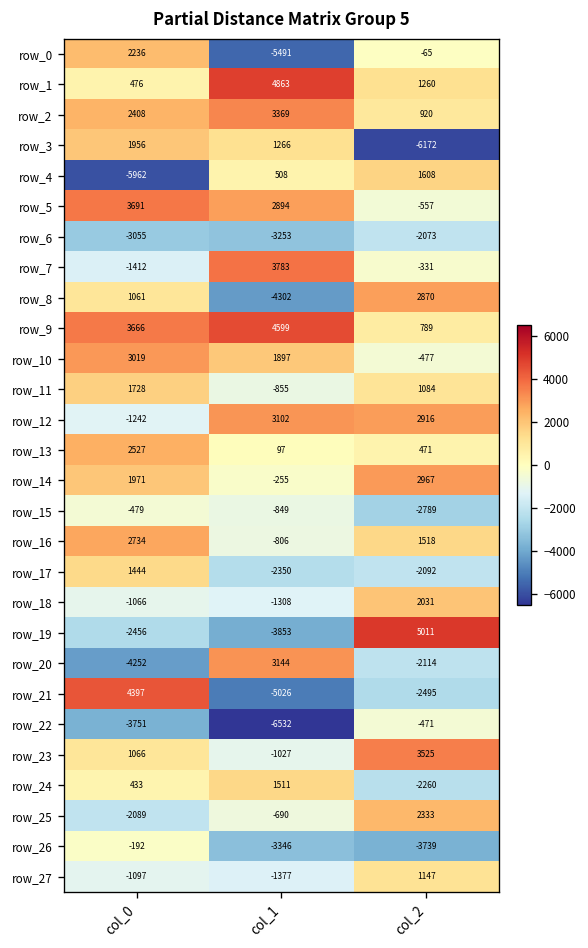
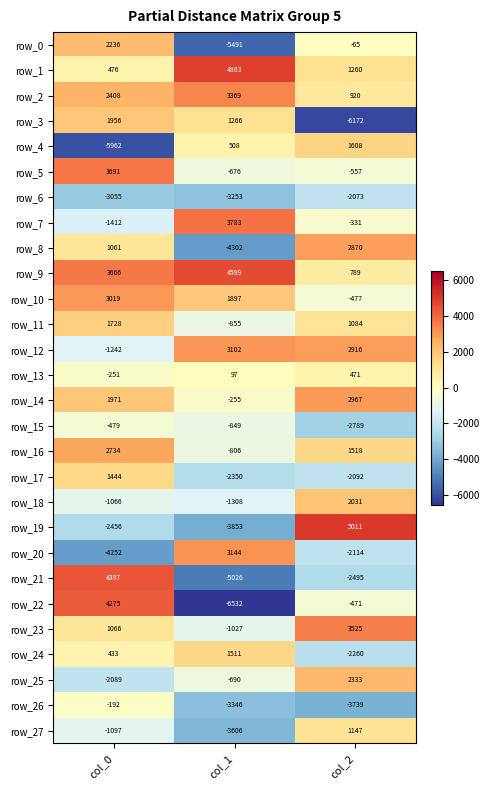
  {
    "row_0": {
      "col_0": 2236,
      "col_1": -5491,
      "col_2": -65
    },
    "row_1": {
      "col_0": 476,
      "col_1": 4863,
      "col_2": 1260
    },
    "row_2": {
      "col_0": 2408,
      "col_1": 3369,
      "col_2": 920
    },
    "row_3": {
      "col_0": 1956,
      "col_1": 1266,
      "col_2": -6172
    },
    "row_4": {
      "col_0": -5962,
      "col_1": 508,
      "col_2": 1608
    },
    "row_5": {
      "col_0": 3691,
-     "col_1": 2894,
+     "col_1": -676,
      "col_2": -557
    },
    "row_6": {
      "col_0": -3055,
      "col_1": -3253,
      "col_2": -2073
    },
    "row_7": {
      "col_0": -1412,
      "col_1": 3783,
      "col_2": -331
    },
    "row_8": {
      "col_0": 1061,
      "col_1": -4302,
      "col_2": 2870
    },
    "row_9": {
      "col_0": 3666,
      "col_1": 4599,
      "col_2": 789
    },
    "row_10": {
      "col_0": 3019,
      "col_1": 1897,
      "col_2": -477
    },
    "row_11": {
      "col_0": 1728,
      "col_1": -855,
      "col_2": 1084
    },
    "row_12": {
      "col_0": -1242,
      "col_1": 3102,
      "col_2": 2916
    },
    "row_13": {
-     "col_0": 2527,
+     "col_0": -251,
      "col_1": 97,
      "col_2": 471
    },
    "row_14": {
      "col_0": 1971,
      "col_1": -255,
      "col_2": 2967
    },
    "row_15": {
      "col_0": -479,
      "col_1": -849,
      "col_2": -2789
    },
    "row_16": {
      "col_0": 2734,
      "col_1": -806,
      "col_2": 1518
    },
    "row_17": {
      "col_0": 1444,
      "col_1": -2350,
      "col_2": -2092
    },
    "row_18": {
      "col_0": -1066,
      "col_1": -1308,
      "col_2": 2031
    },
    "row_19": {
      "col_0": -2456,
      "col_1": -3853,
      "col_2": 5011
    },
    "row_20": {
      "col_0": -4252,
      "col_1": 3144,
      "col_2": -2114
    },
    "row_21": {
      "col_0": 4397,
      "col_1": -5026,
      "col_2": -2495
    },
    "row_22": {
-     "col_0": -3751,
+     "col_0": 4275,
      "col_1": -6532,
      "col_2": -471
    },
    "row_23": {
      "col_0": 1066,
      "col_1": -1027,
      "col_2": 3525
    },
    "row_24": {
      "col_0": 433,
      "col_1": 1511,
      "col_2": -2260
    },
    "row_25": {
      "col_0": -2089,
      "col_1": -690,
      "col_2": 2333
    },
    "row_26": {
      "col_0": -192,
      "col_1": -3346,
      "col_2": -3739
    },
    "row_27": {
      "col_0": -1097,
-     "col_1": -1377,
+     "col_1": -3606,
      "col_2": 1147
    }
  }
